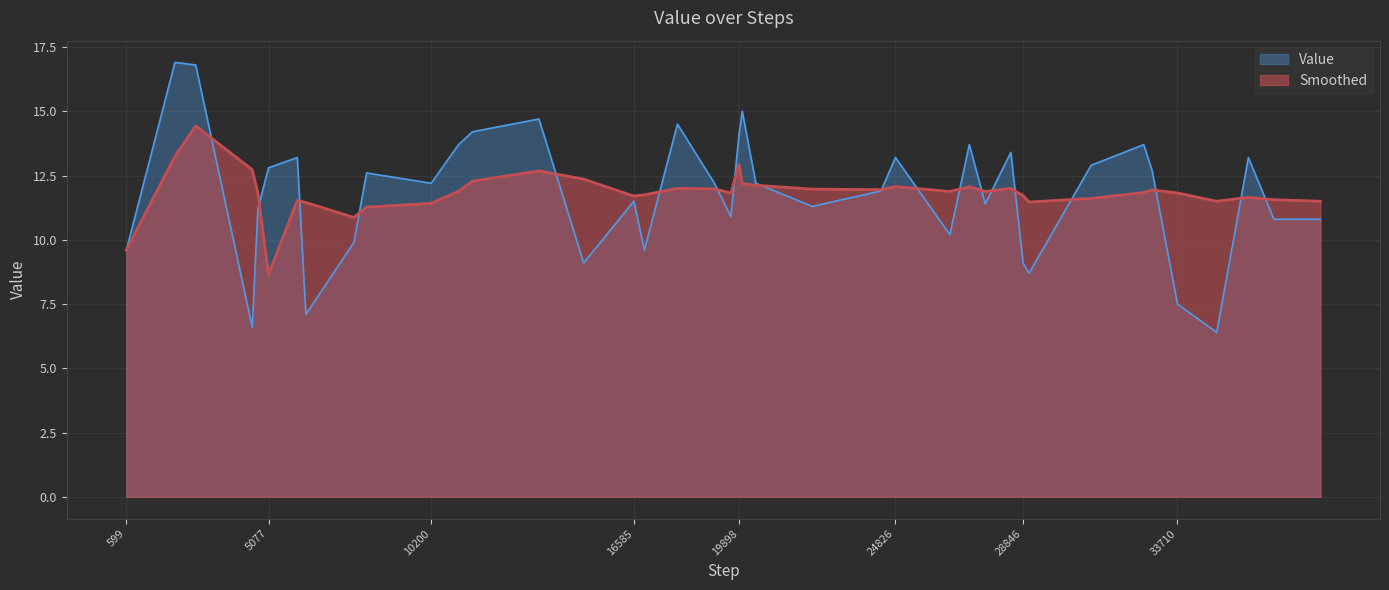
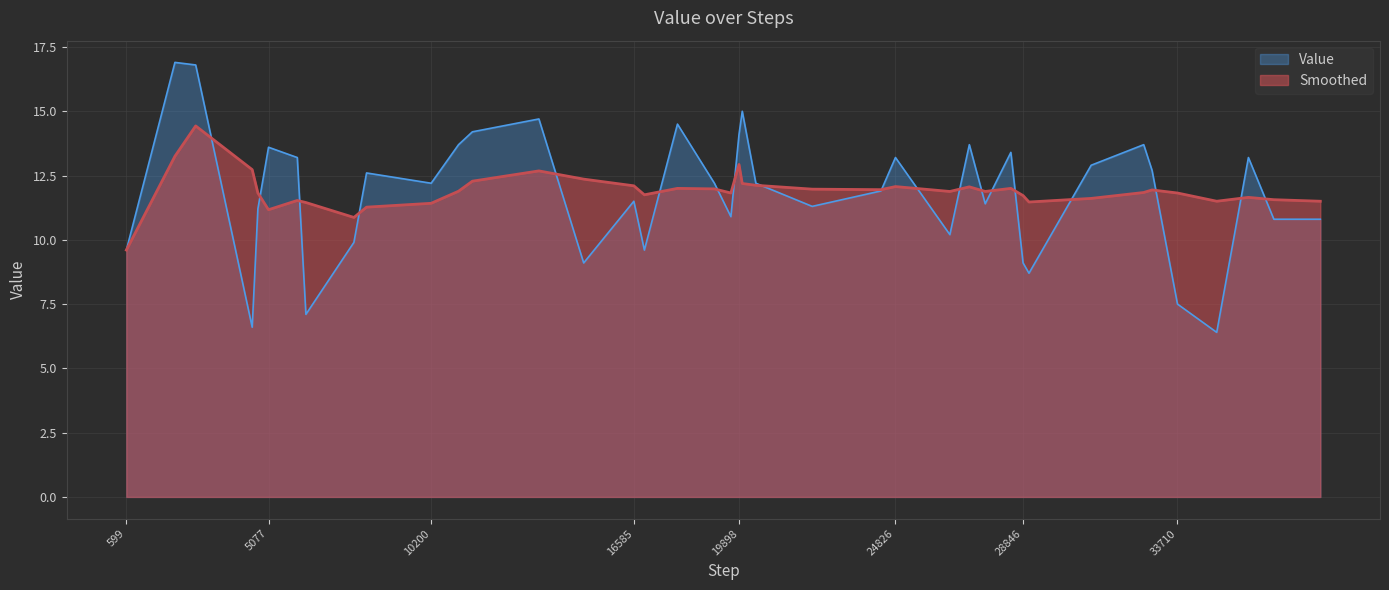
  {
    "Value": {
-     "5077": 12.8,
+     "5077": 13.6,
      "10200": 12.2,
      "16585": 11.5,
      "19898": 14.1,
      "24826": 13.2,
      "28846": 9.1,
      "33710": 7.5
    },
    "Smoothed": {
-     "5077": 8.7,
+     "5077": 11.2,
      "10200": 11.4,
-     "16585": 11.7,
+     "16585": 12.1,
      "19898": 12.9,
      "24826": 12.1,
      "28846": 11.7,
      "33710": 11.8
    }
  }
